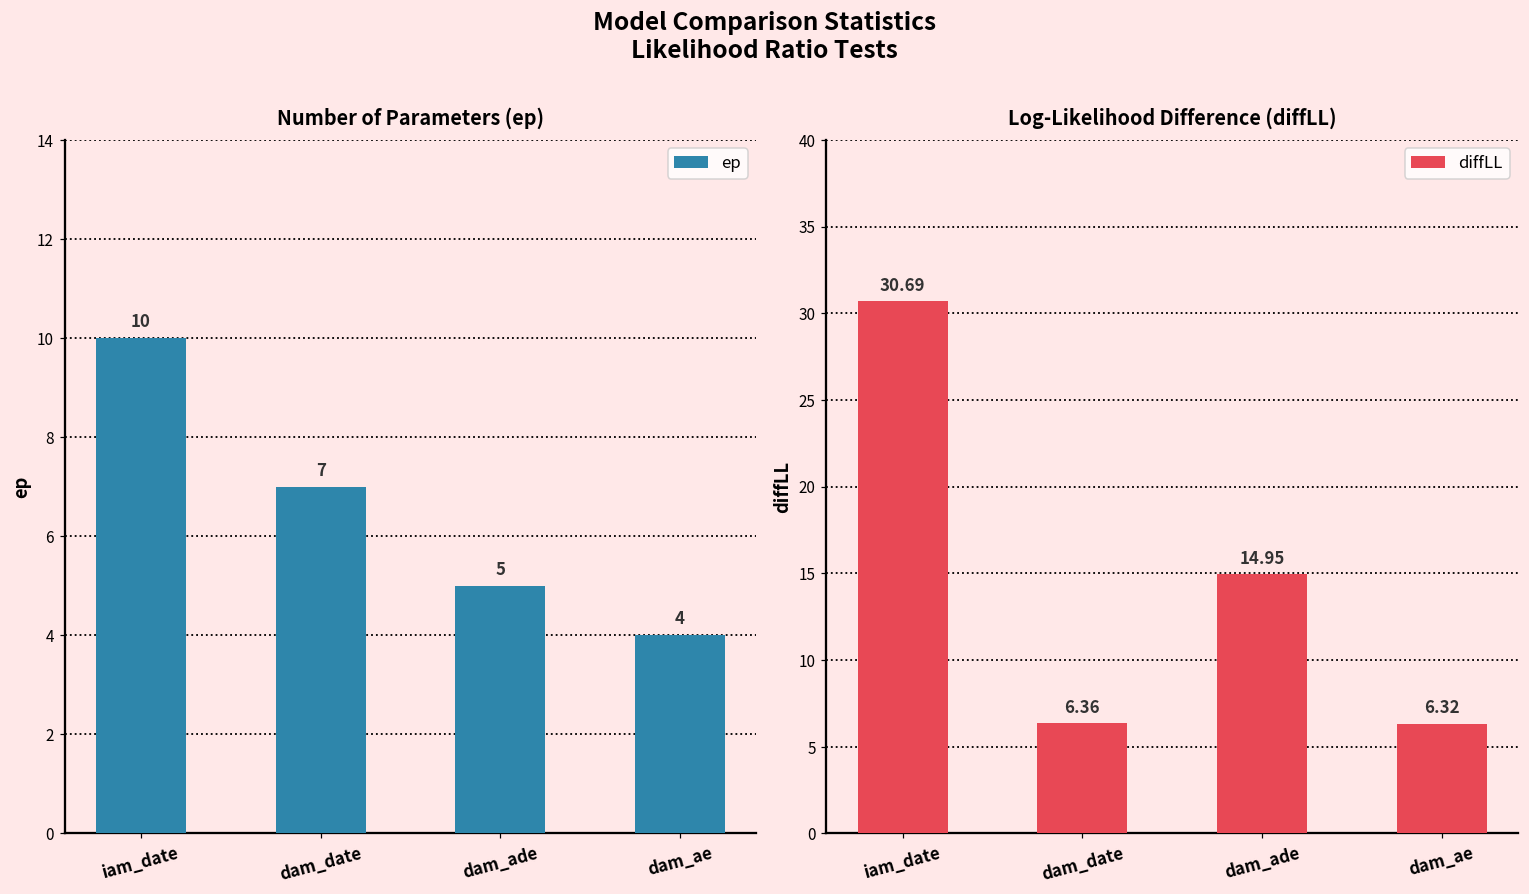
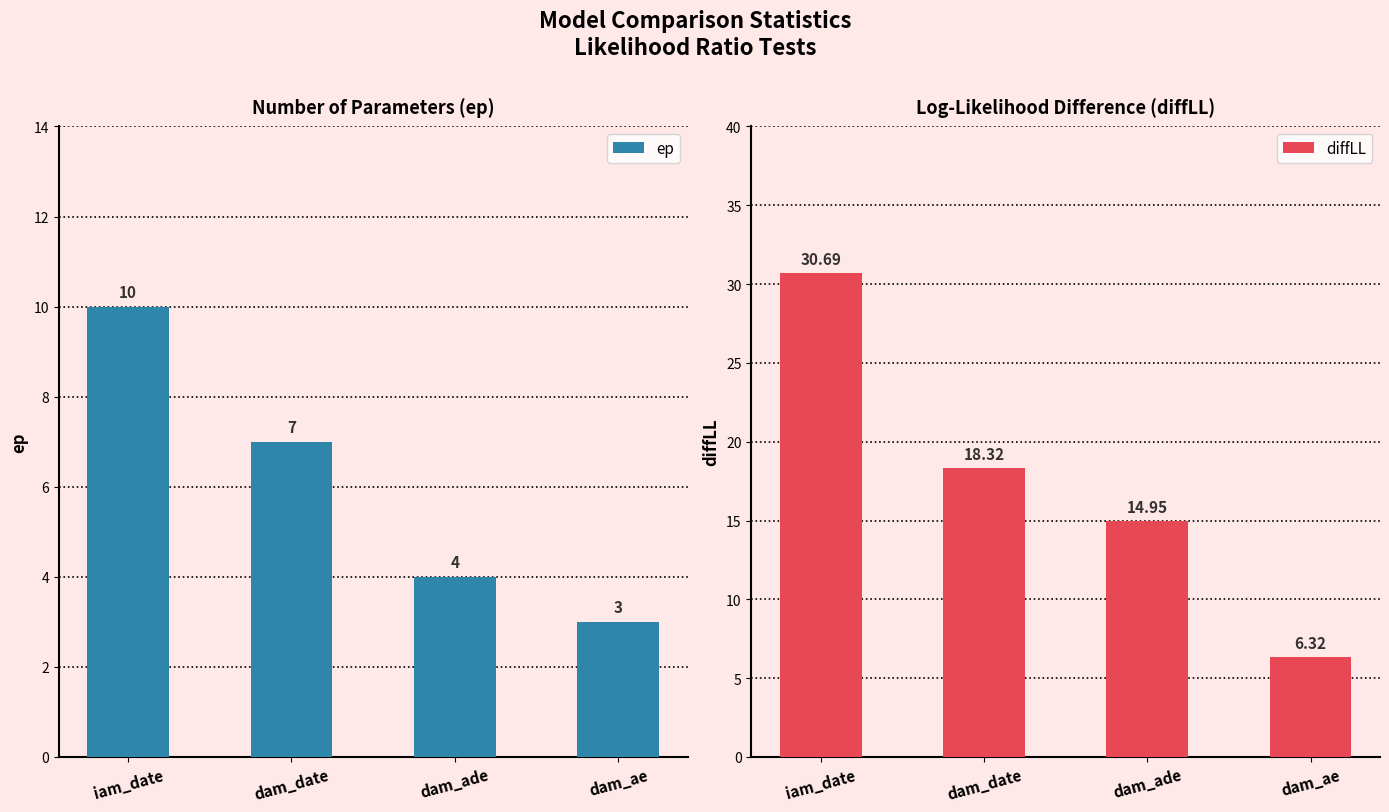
  {
    "Number of Parameters (ep)": {
      "iam_date": 10,
      "dam_date": 7,
-     "dam_ade": 5,
-     "dam_ae": 4
+     "dam_ade": 4,
+     "dam_ae": 3
    },
    "Log-Likelihood Difference (diffLL)": {
      "iam_date": 30.69,
-     "dam_date": 6.36,
+     "dam_date": 18.32,
      "dam_ade": 14.95,
      "dam_ae": 6.32
    }
  }
